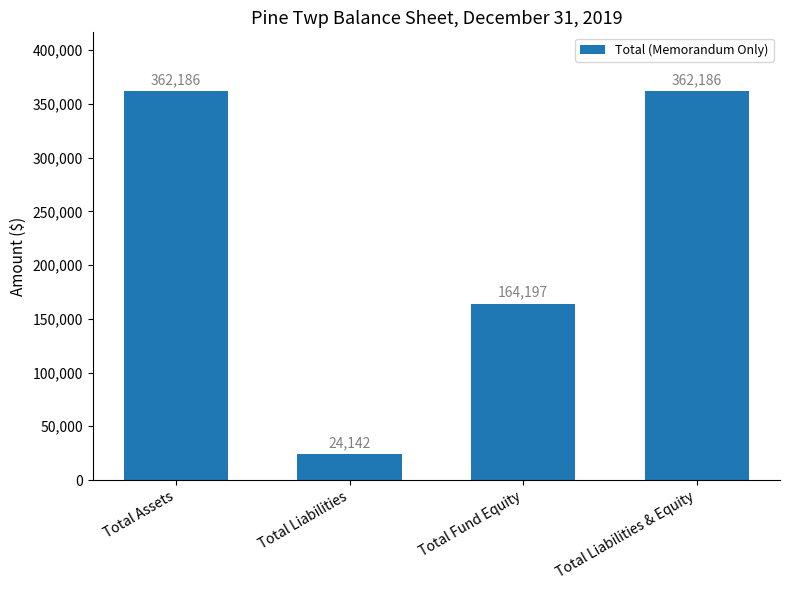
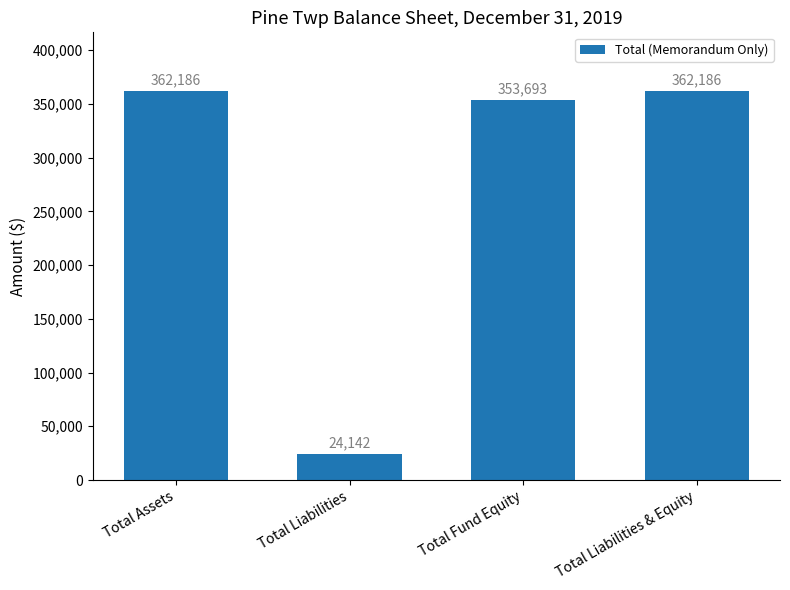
  {
    "Total Assets": "362,186",
    "Total Liabilities": "24,142",
-   "Total Fund Equity": "164,197",
+   "Total Fund Equity": "353,693",
    "Total Liabilities & Equity": "362,186"
  }
